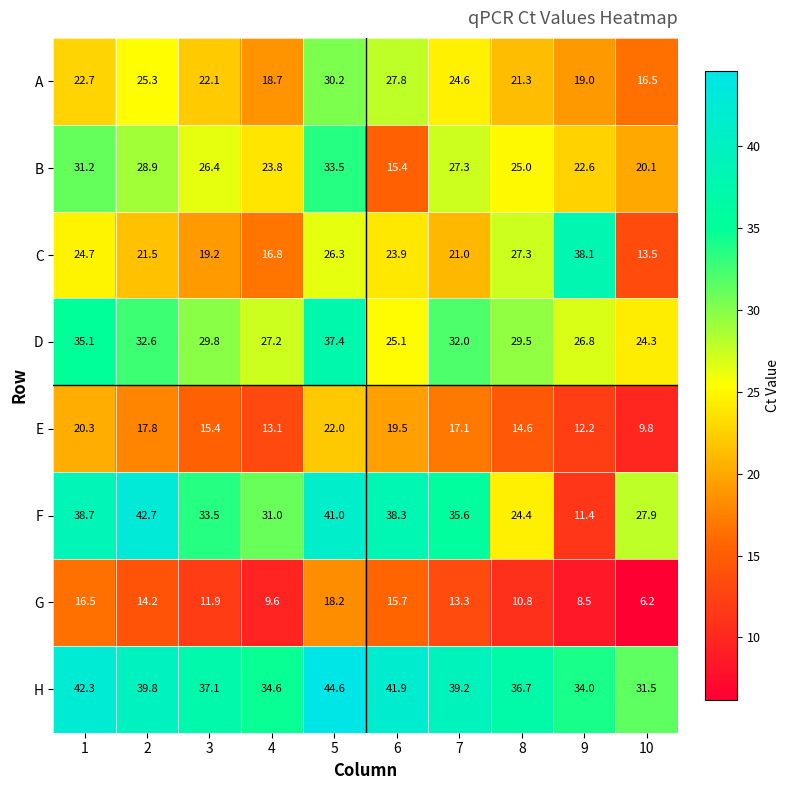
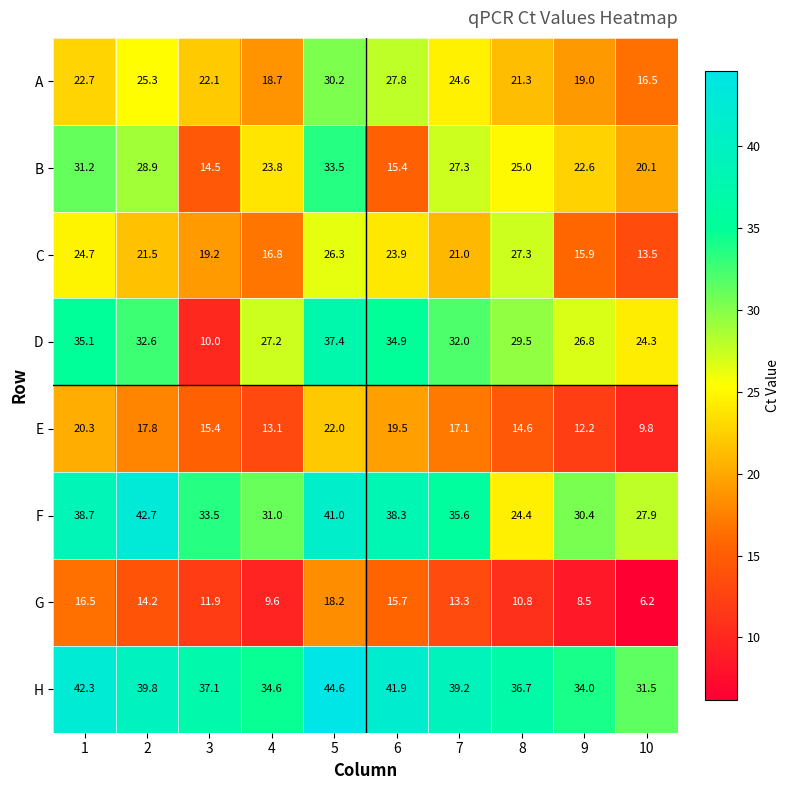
  {
    "A": {
      "1": 22.7,
      "2": 25.3,
      "3": 22.1,
      "4": 18.7,
      "5": 30.2,
      "6": 27.8,
      "7": 24.6,
      "8": 21.3,
      "9": 19.0,
      "10": 16.5
    },
    "B": {
      "1": 31.2,
      "2": 28.9,
-     "3": 26.4,
+     "3": 14.5,
      "4": 23.8,
      "5": 33.5,
      "6": 15.4,
      "7": 27.3,
      "8": 25.0,
      "9": 22.6,
      "10": 20.1
    },
    "C": {
      "1": 24.7,
      "2": 21.5,
      "3": 19.2,
      "4": 16.8,
      "5": 26.3,
      "6": 23.9,
      "7": 21.0,
      "8": 27.3,
-     "9": 38.1,
+     "9": 15.9,
      "10": 13.5
    },
    "D": {
      "1": 35.1,
      "2": 32.6,
-     "3": 29.8,
+     "3": 10.0,
      "4": 27.2,
      "5": 37.4,
-     "6": 25.1,
+     "6": 34.9,
      "7": 32.0,
      "8": 29.5,
      "9": 26.8,
      "10": 24.3
    },
    "E": {
      "1": 20.3,
      "2": 17.8,
      "3": 15.4,
      "4": 13.1,
      "5": 22.0,
      "6": 19.5,
      "7": 17.1,
      "8": 14.6,
      "9": 12.2,
      "10": 9.8
    },
    "F": {
      "1": 38.7,
      "2": 42.7,
      "3": 33.5,
      "4": 31.0,
      "5": 41.0,
      "6": 38.3,
      "7": 35.6,
      "8": 24.4,
-     "9": 11.4,
+     "9": 30.4,
      "10": 27.9
    },
    "G": {
      "1": 16.5,
      "2": 14.2,
      "3": 11.9,
      "4": 9.6,
      "5": 18.2,
      "6": 15.7,
      "7": 13.3,
      "8": 10.8,
      "9": 8.5,
      "10": 6.2
    },
    "H": {
      "1": 42.3,
      "2": 39.8,
      "3": 37.1,
      "4": 34.6,
      "5": 44.6,
      "6": 41.9,
      "7": 39.2,
      "8": 36.7,
      "9": 34.0,
      "10": 31.5
    }
  }
